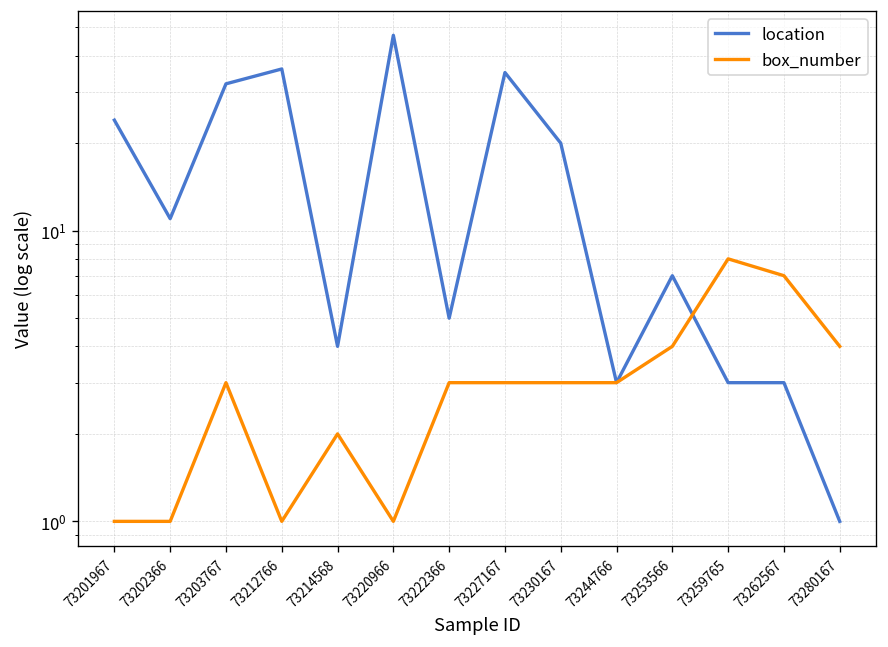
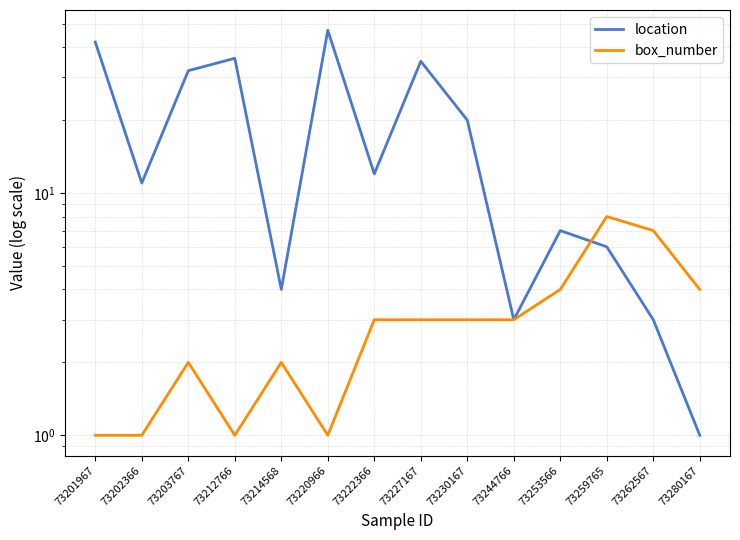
  {
    "location": {
-     "73201967": 24,
+     "73201967": 42,
      "73202366": 11,
      "73203767": 32,
      "73212766": 36,
      "73214568": 4,
      "73220966": 47,
-     "73222366": 5,
+     "73222366": 12,
      "73227167": 35,
      "73230167": 20,
      "73253566": 7,
-     "73259765": 3,
+     "73259765": 6,
      "73262567": 3,
      "73280167": 1
    },
    "box_number": {
      "73201967": 1,
      "73202366": 1,
-     "73203767": 3,
+     "73203767": 2,
      "73212766": 1,
      "73214568": 2,
      "73220966": 1,
      "73222366": 3,
      "73227167": 3,
      "73230167": 3,
      "73253566": 4,
      "73259765": 8,
      "73262567": 7,
      "73280167": 4
    }
  }
